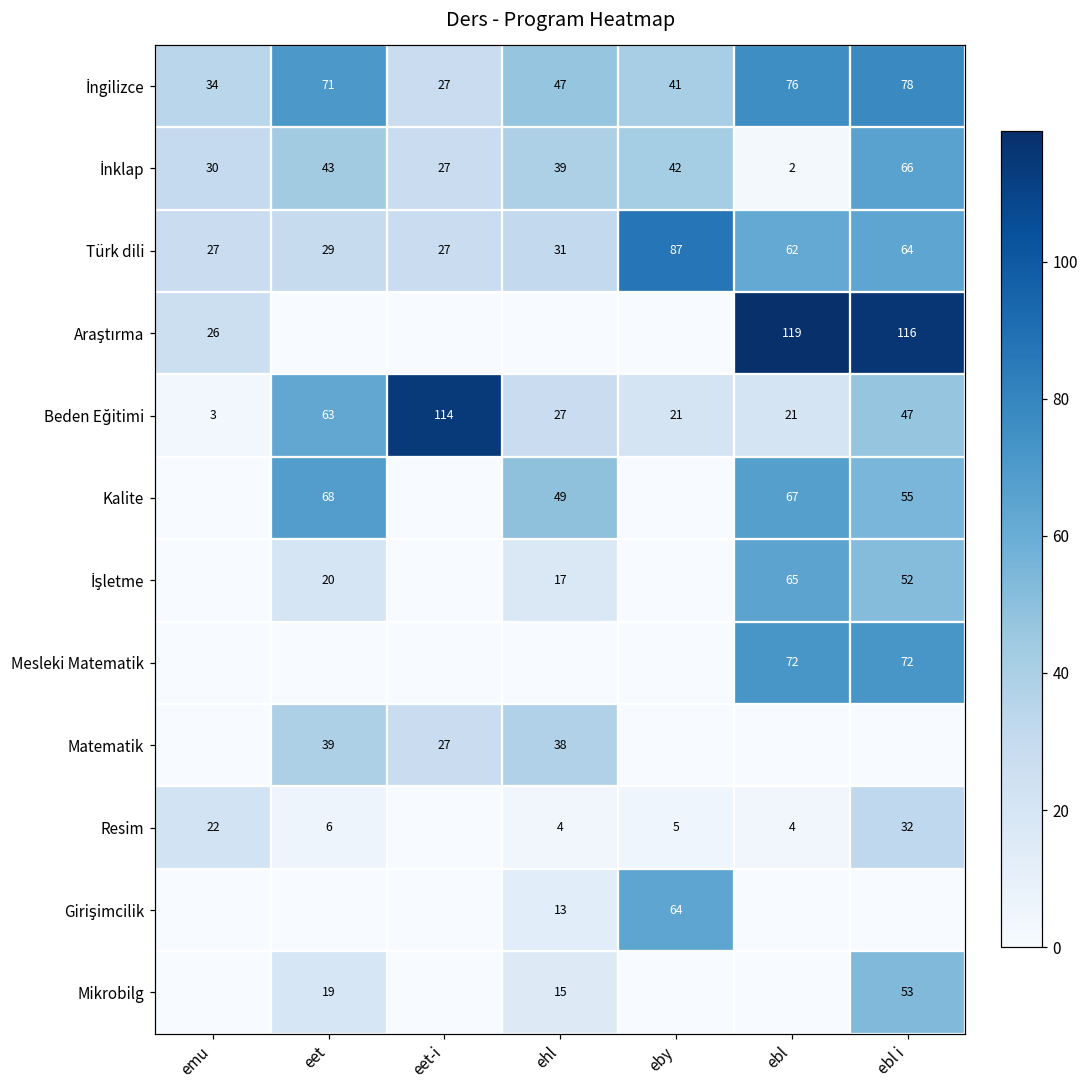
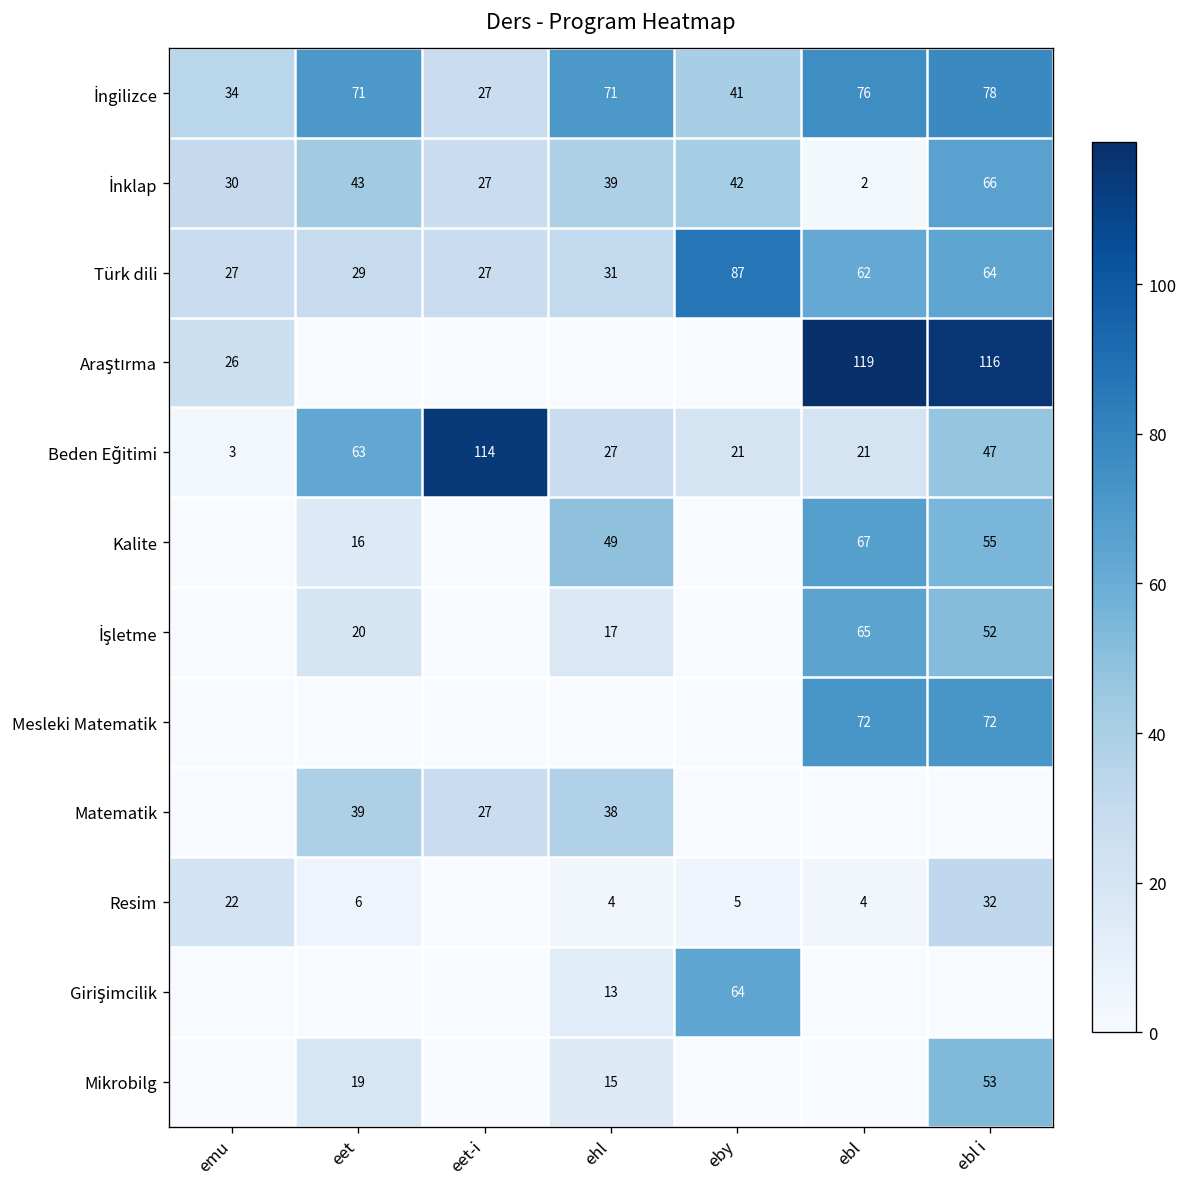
  {
    "İngilizce": {
      "emu": 34,
      "eet": 71,
      "eet-i": 27,
-     "ehl": 47,
+     "ehl": 71,
      "eby": 41,
      "ebl": 76,
      "ebl i": 78
    },
    "İnklap": {
      "emu": 30,
      "eet": 43,
      "eet-i": 27,
      "ehl": 39,
      "eby": 42,
      "ebl": 2,
      "ebl i": 66
    },
    "Türk dili": {
      "emu": 27,
      "eet": 29,
      "eet-i": 27,
      "ehl": 31,
      "eby": 87,
      "ebl": 62,
      "ebl i": 64
    },
    "Araştırma": {
      "emu": 26,
      "ebl": 119,
      "ebl i": 116
    },
    "Beden Eğitimi": {
      "emu": 3,
      "eet": 63,
      "eet-i": 114,
      "ehl": 27,
      "eby": 21,
      "ebl": 21,
      "ebl i": 47
    },
    "Kalite": {
-     "eet": 68,
+     "eet": 16,
      "ehl": 49,
      "ebl": 67,
      "ebl i": 55
    },
    "İşletme": {
      "eet": 20,
      "ehl": 17,
      "ebl": 65,
      "ebl i": 52
    },
    "Mesleki Matematik": {
      "ebl": 72,
      "ebl i": 72
    },
    "Matematik": {
      "eet": 39,
      "eet-i": 27,
      "ehl": 38
    },
    "Resim": {
      "emu": 22,
      "eet": 6,
      "ehl": 4,
      "eby": 5,
      "ebl": 4,
      "ebl i": 32
    },
    "Girişimcilik": {
      "ehl": 13,
      "eby": 64
    },
    "Mikrobilg": {
      "eet": 19,
      "ehl": 15,
      "ebl i": 53
    }
  }
